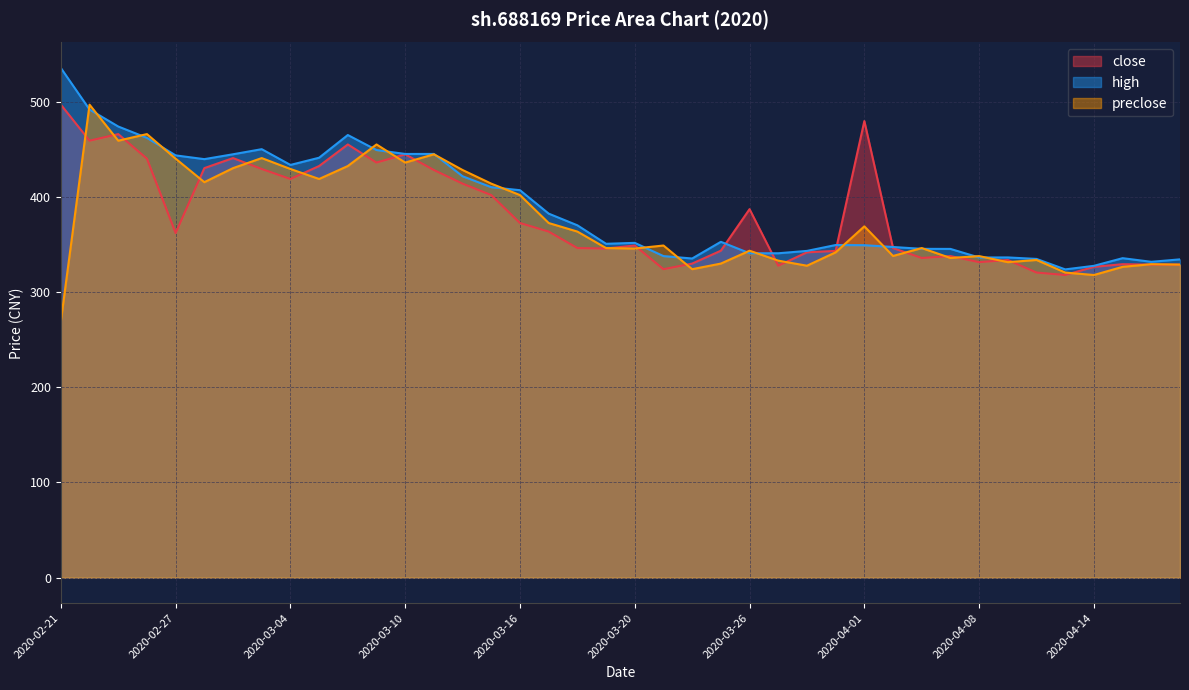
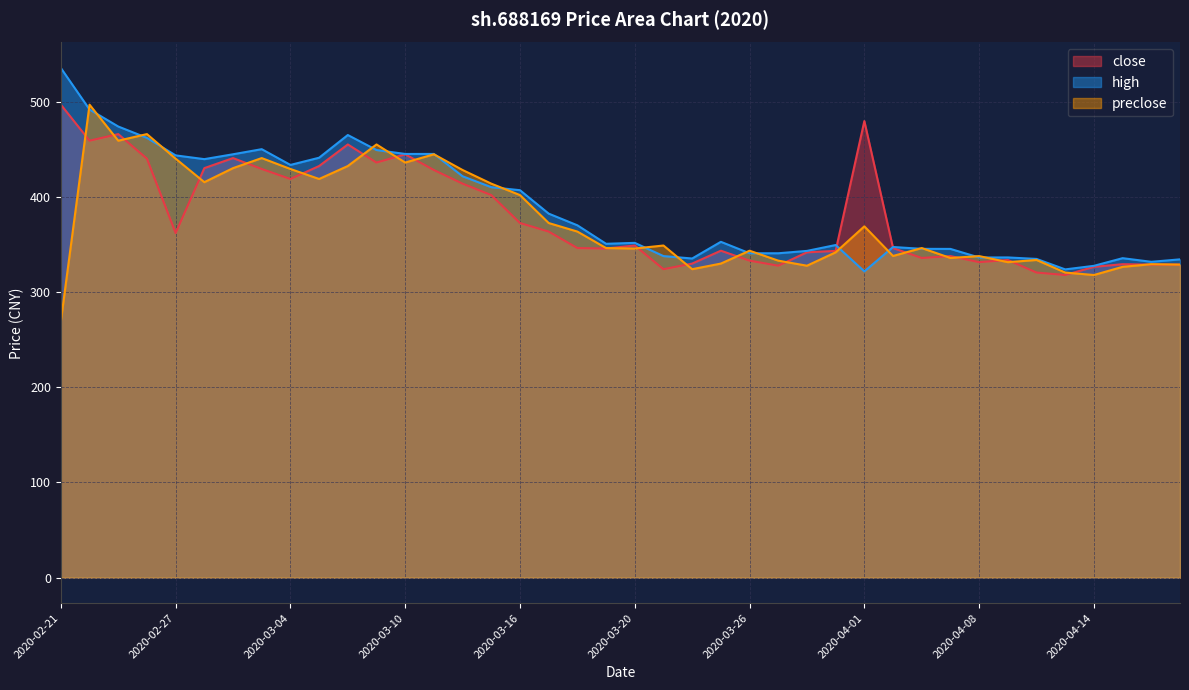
  {
    "close": {
      "2020-02-21": 500,
      "2020-02-27": 360,
      "2020-03-04": 420,
      "2020-03-16": 370,
      "2020-03-20": 350,
-     "2020-03-26": 390,
+     "2020-03-26": 330,
      "2020-04-01": 480,
      "2020-04-08": 330
    },
    "high": {
      "2020-02-21": 540,
      "2020-02-27": 440,
      "2020-03-04": 430,
      "2020-03-16": 410,
      "2020-03-20": 350,
      "2020-03-26": 340,
-     "2020-04-01": 350
+     "2020-04-01": 320
    },
    "preclose": {
      "2020-02-21": 270,
      "2020-02-27": 440,
      "2020-03-04": 430,
      "2020-03-10": 440,
      "2020-03-16": 400,
      "2020-03-20": 350,
      "2020-03-26": 340,
      "2020-04-01": 370,
      "2020-04-14": 320
    }
  }
